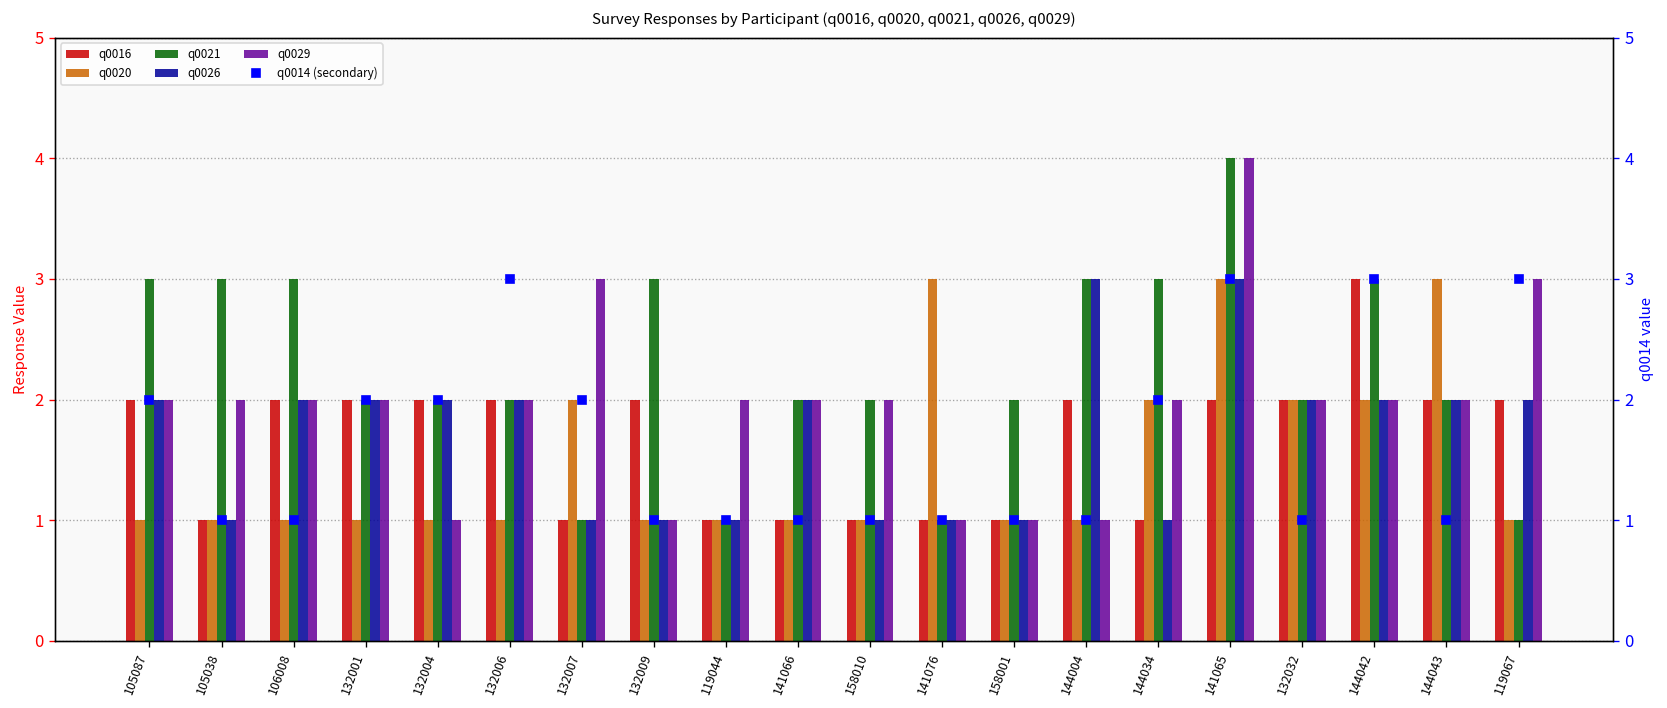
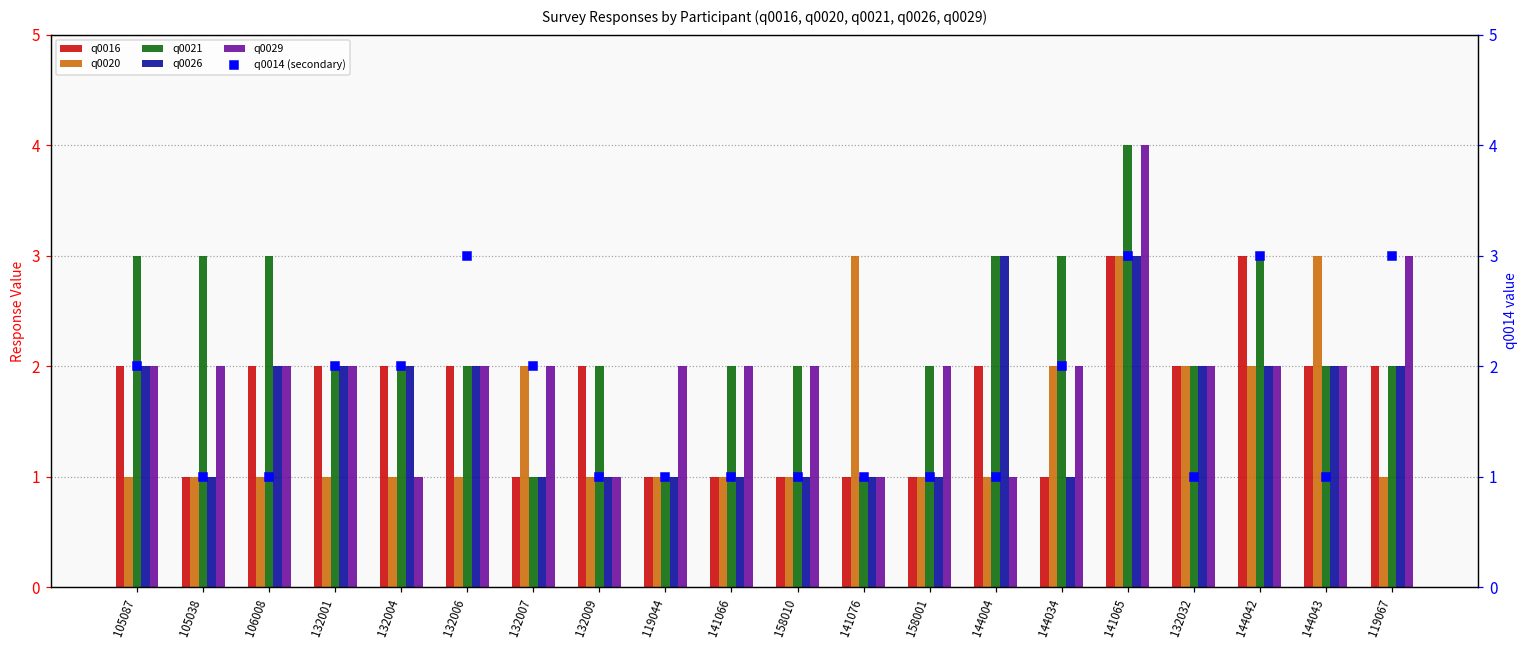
  {
    "q0016": {
      "105087": 2,
      "105038": 1,
      "106008": 2,
      "132001": 2,
      "132004": 2,
      "132006": 2,
      "132007": 1,
      "132009": 2,
      "119044": 1,
      "141066": 1,
      "158010": 1,
      "141076": 1,
      "158001": 1,
      "144004": 2,
      "144034": 1,
-     "141065": 2,
+     "141065": 3,
      "132032": 2,
      "144042": 3,
      "144043": 2,
      "119067": 2
    },
    "q0020": {
      "105087": 1,
      "105038": 1,
      "106008": 1,
      "132001": 1,
      "132004": 1,
      "132006": 1,
      "132007": 2,
      "132009": 1,
      "119044": 1,
      "141066": 1,
      "158010": 1,
      "141076": 3,
      "158001": 1,
      "144004": 1,
      "144034": 2,
      "141065": 3,
      "132032": 2,
      "144042": 2,
      "144043": 3,
      "119067": 1
    },
    "q0021": {
      "105087": 3,
      "105038": 3,
      "106008": 3,
      "132001": 2,
      "132004": 2,
      "132006": 2,
      "132007": 1,
-     "132009": 3,
+     "132009": 2,
      "119044": 1,
      "141066": 2,
      "158010": 2,
      "141076": 1,
      "158001": 2,
      "144004": 3,
      "144034": 3,
      "141065": 4,
      "132032": 2,
      "144042": 3,
      "144043": 2,
-     "119067": 1
+     "119067": 2
    },
    "q0026": {
      "105087": 2,
      "105038": 1,
      "106008": 2,
      "132001": 2,
      "132004": 2,
      "132006": 2,
      "132007": 1,
      "132009": 1,
      "119044": 1,
-     "141066": 2,
+     "141066": 1,
      "158010": 1,
      "141076": 1,
      "158001": 1,
      "144004": 3,
      "144034": 1,
      "141065": 3,
      "132032": 2,
      "144042": 2,
      "144043": 2,
      "119067": 2
    },
    "q0029": {
      "105087": 2,
      "105038": 2,
      "106008": 2,
      "132001": 2,
      "132004": 1,
      "132006": 2,
-     "132007": 3,
+     "132007": 2,
      "132009": 1,
      "119044": 2,
      "141066": 2,
      "158010": 2,
      "141076": 1,
-     "158001": 1,
+     "158001": 2,
      "144004": 1,
      "144034": 2,
      "141065": 4,
      "132032": 2,
      "144042": 2,
      "144043": 2,
      "119067": 3
    },
    "q0014 (secondary)": {
      "105087": 2.00,
      "105038": 1.00,
      "106008": 1.00,
      "132001": 2.00,
      "132004": 2.00,
      "132006": 3.00,
      "132007": 2.00,
      "132009": 1.00,
      "119044": 1.00,
      "141066": 1.00,
      "158010": 1.00,
      "141076": 1.00,
      "158001": 1.00,
      "144004": 1.00,
      "144034": 2.00,
      "141065": 3.00,
      "132032": 1.00,
      "144042": 3.00,
      "144043": 1.00,
      "119067": 3.00
    }
  }
